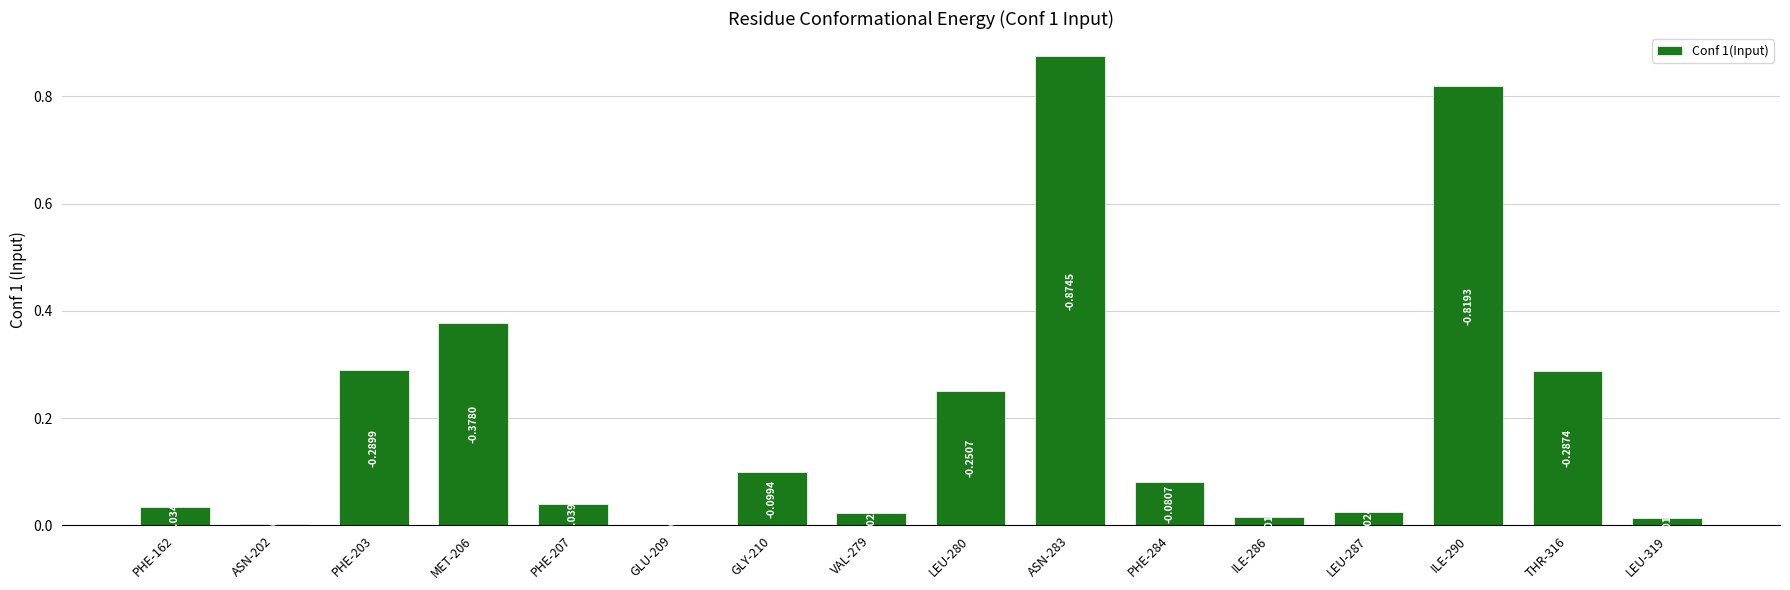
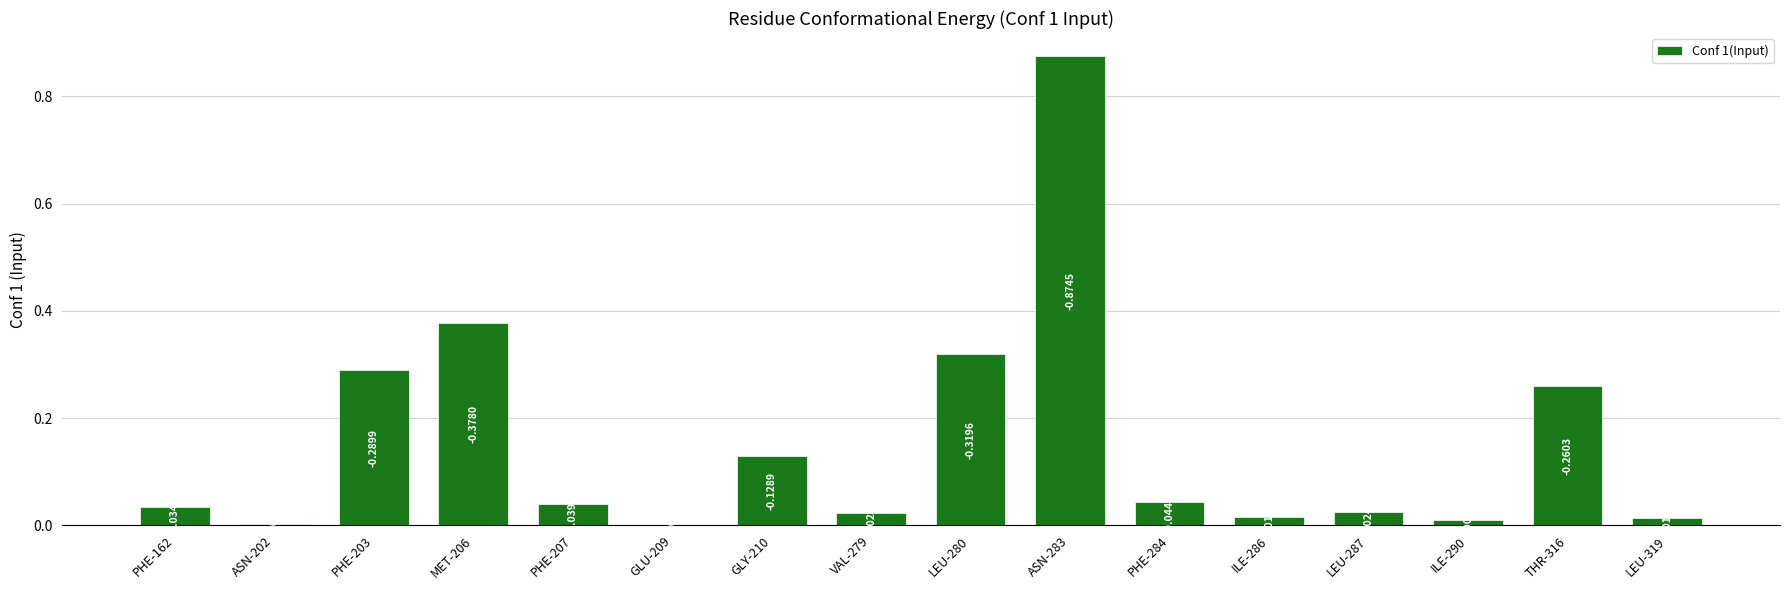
  {
-   "GLY-210": -0.0994,
-   "LEU-280": -0.2507,
-   "PHE-284": -0.0807,
-   "ILE-290": 0.82,
-   "THR-316": -0.2874
+   "GLY-210": -0.1289,
+   "LEU-280": -0.3196,
+   "PHE-284": -0.0446,
+   "ILE-290": 0.01,
+   "THR-316": -0.2603
  }
